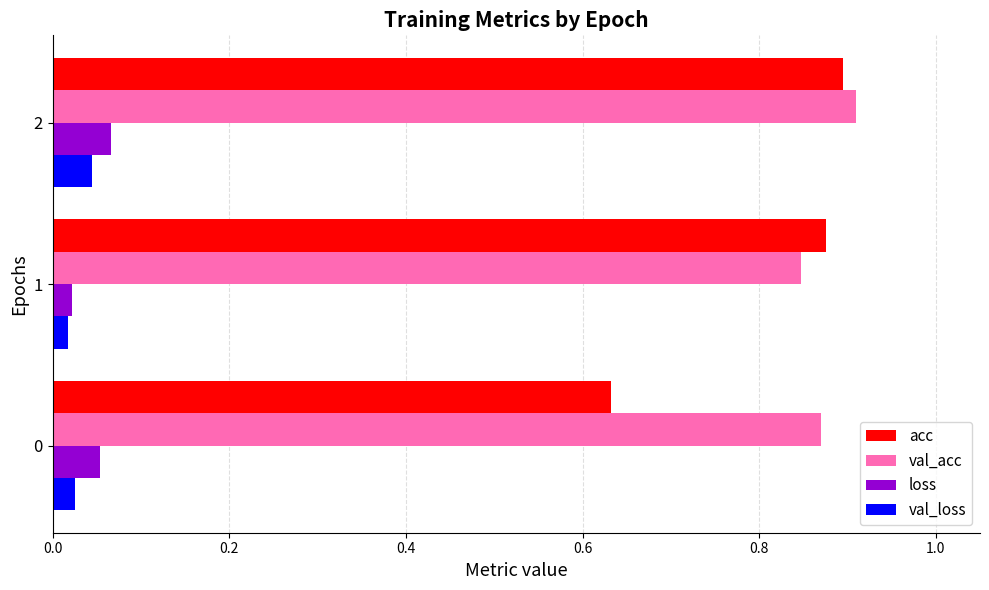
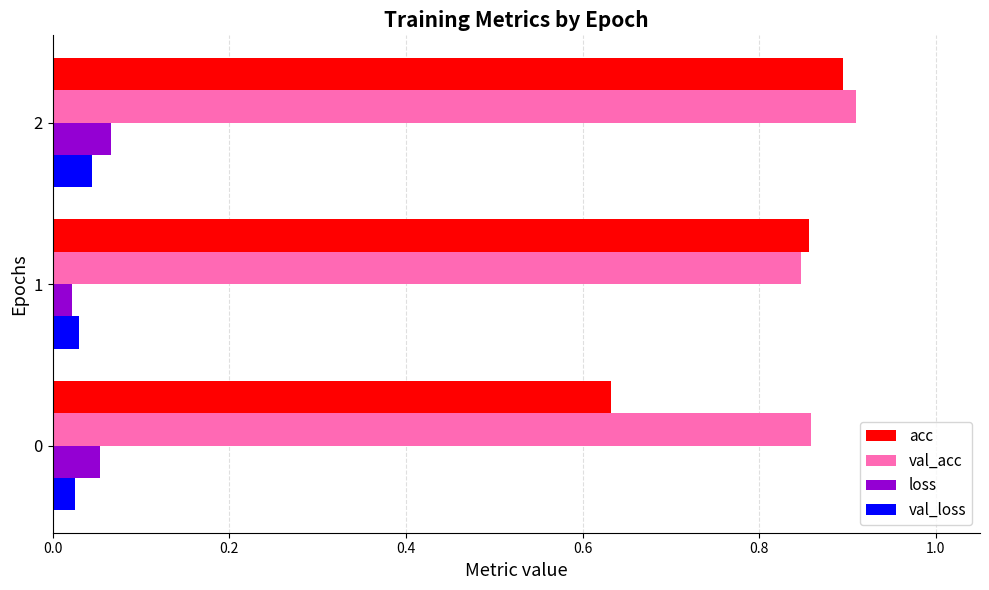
  {
    "acc": {
      "2": 0.89,
-     "1": 0.88,
+     "1": 0.86,
      "0": 0.63
    },
    "val_acc": {
      "2": 0.91,
      "1": 0.85,
-     "0": 0.87
+     "0": 0.86
    },
    "loss": {
      "2": 0.07,
      "1": 0.02,
      "0": 0.05
    },
    "val_loss": {
      "2": 0.04,
-     "1": 0.02,
+     "1": 0.03,
      "0": 0.03
    }
  }
